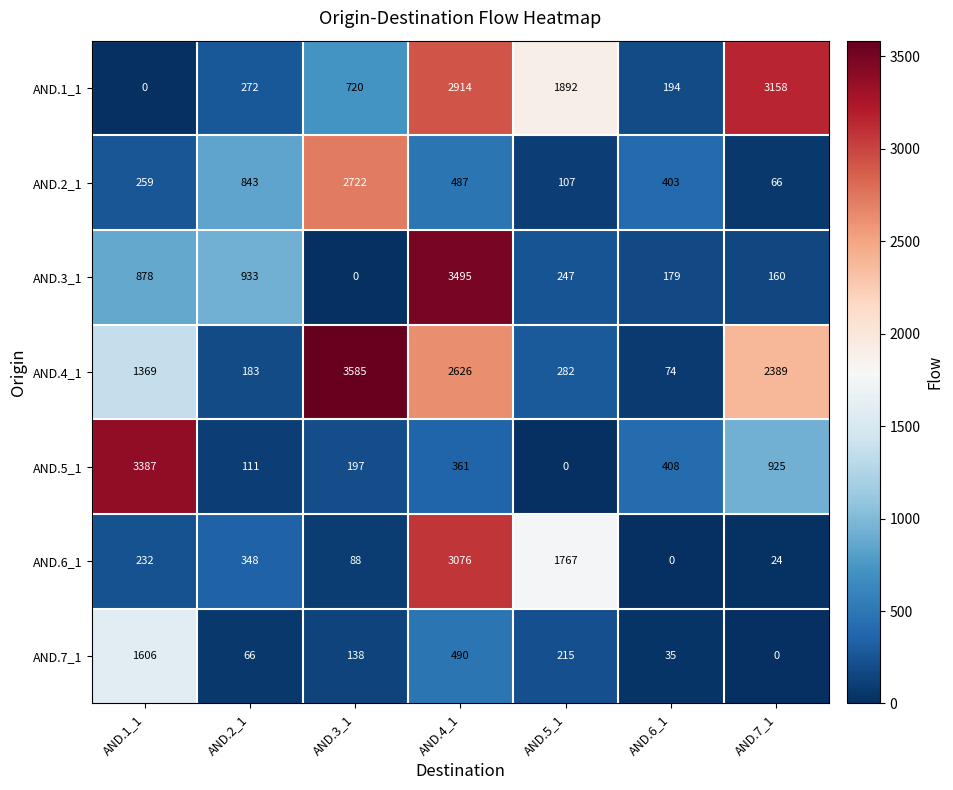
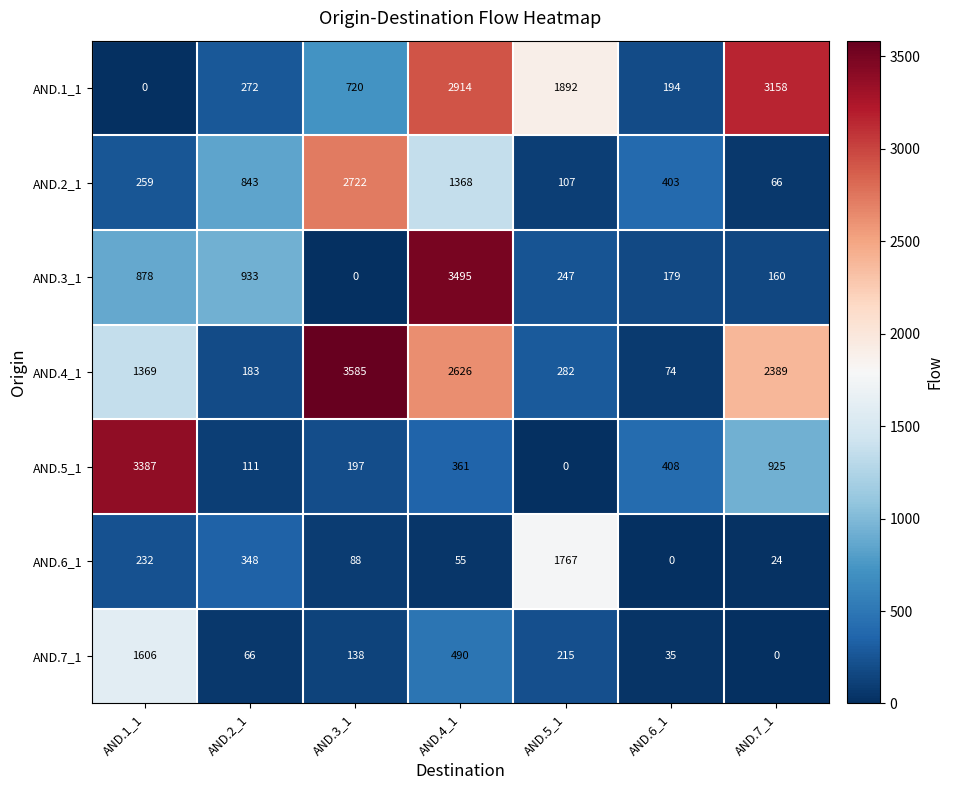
  {
    "AND.1_1": {
      "AND.1_1": 0,
      "AND.2_1": 272,
      "AND.3_1": 720,
      "AND.4_1": 2914,
      "AND.5_1": 1892,
      "AND.6_1": 194,
      "AND.7_1": 3158
    },
    "AND.2_1": {
      "AND.1_1": 259,
      "AND.2_1": 843,
      "AND.3_1": 2722,
-     "AND.4_1": 487,
+     "AND.4_1": 1368,
      "AND.5_1": 107,
      "AND.6_1": 403,
      "AND.7_1": 66
    },
    "AND.3_1": {
      "AND.1_1": 878,
      "AND.2_1": 933,
      "AND.3_1": 0,
      "AND.4_1": 3495,
      "AND.5_1": 247,
      "AND.6_1": 179,
      "AND.7_1": 160
    },
    "AND.4_1": {
      "AND.1_1": 1369,
      "AND.2_1": 183,
      "AND.3_1": 3585,
      "AND.4_1": 2626,
      "AND.5_1": 282,
      "AND.6_1": 74,
      "AND.7_1": 2389
    },
    "AND.5_1": {
      "AND.1_1": 3387,
      "AND.2_1": 111,
      "AND.3_1": 197,
      "AND.4_1": 361,
      "AND.5_1": 0,
      "AND.6_1": 408,
      "AND.7_1": 925
    },
    "AND.6_1": {
      "AND.1_1": 232,
      "AND.2_1": 348,
      "AND.3_1": 88,
-     "AND.4_1": 3076,
+     "AND.4_1": 55,
      "AND.5_1": 1767,
      "AND.6_1": 0,
      "AND.7_1": 24
    },
    "AND.7_1": {
      "AND.1_1": 1606,
      "AND.2_1": 66,
      "AND.3_1": 138,
      "AND.4_1": 490,
      "AND.5_1": 215,
      "AND.6_1": 35,
      "AND.7_1": 0
    }
  }
